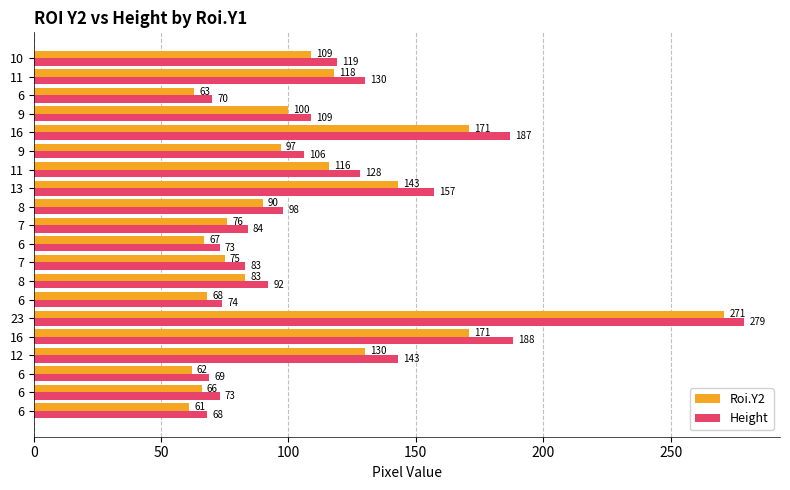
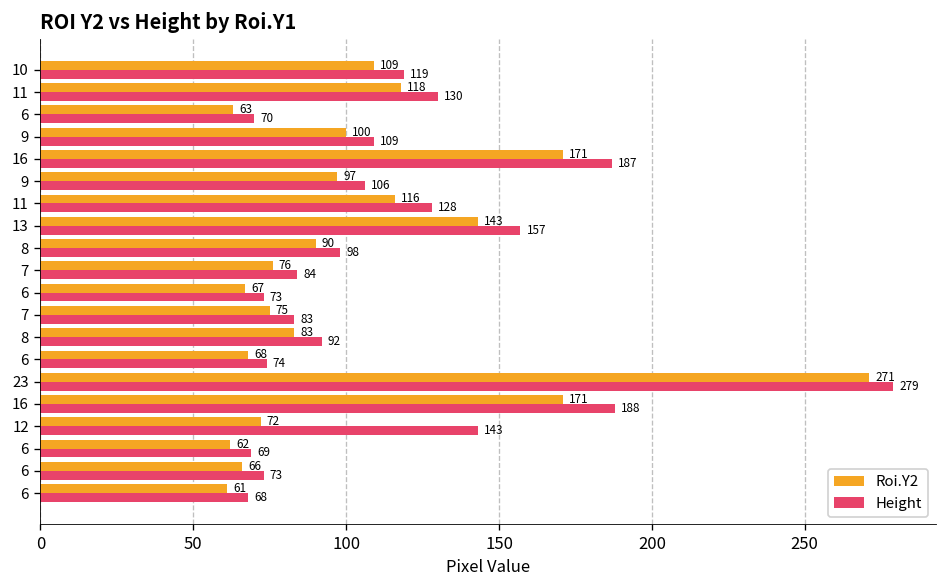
  {
    "Roi.Y2": {
      "10": 109,
      "13": 143,
      "23": 271,
-     "12": 130
+     "12": 72
    },
    "Height": {
      "10": 119,
      "13": 157,
      "23": 279,
      "12": 143
    }
  }
